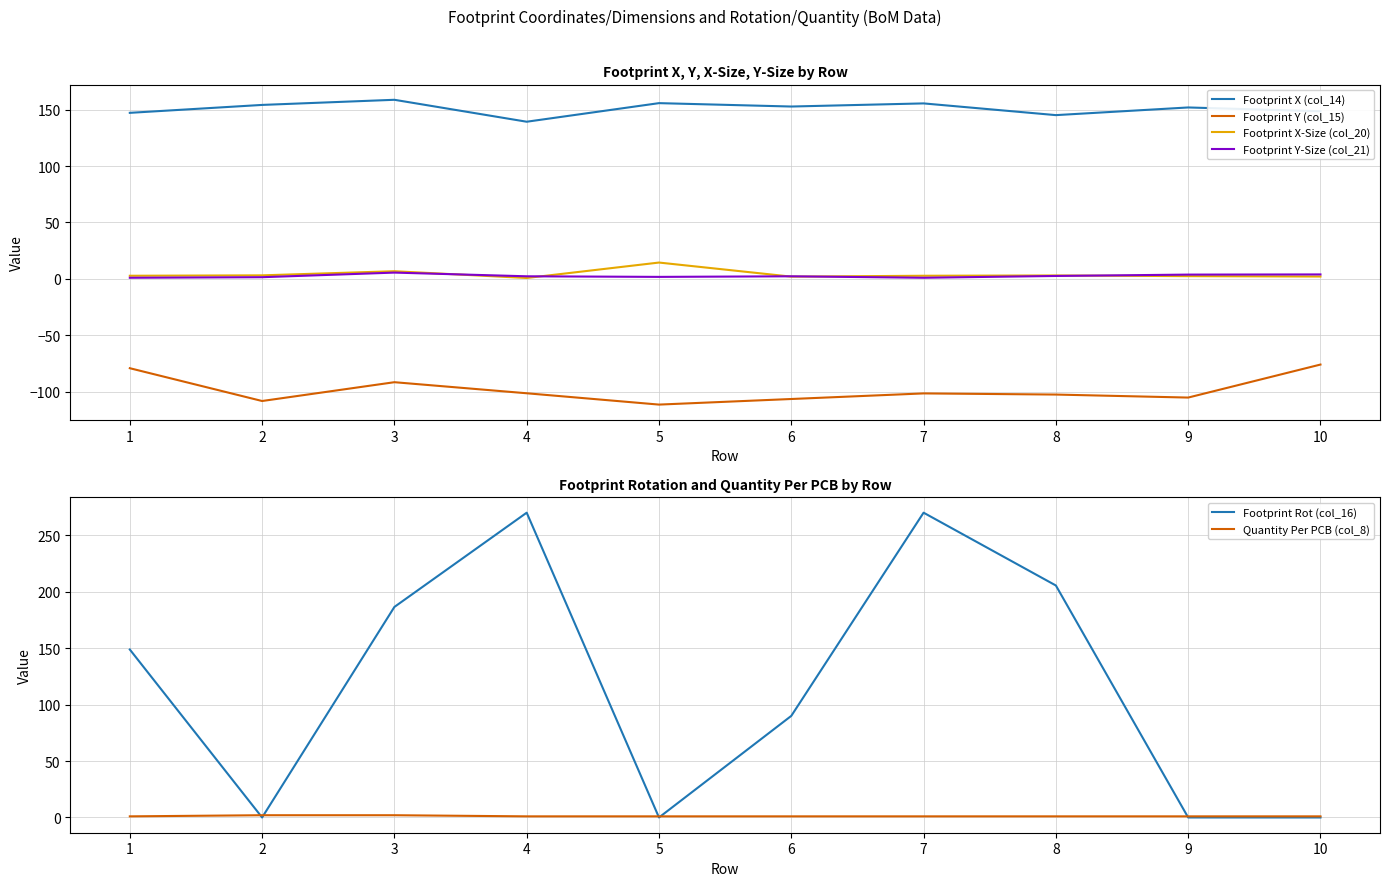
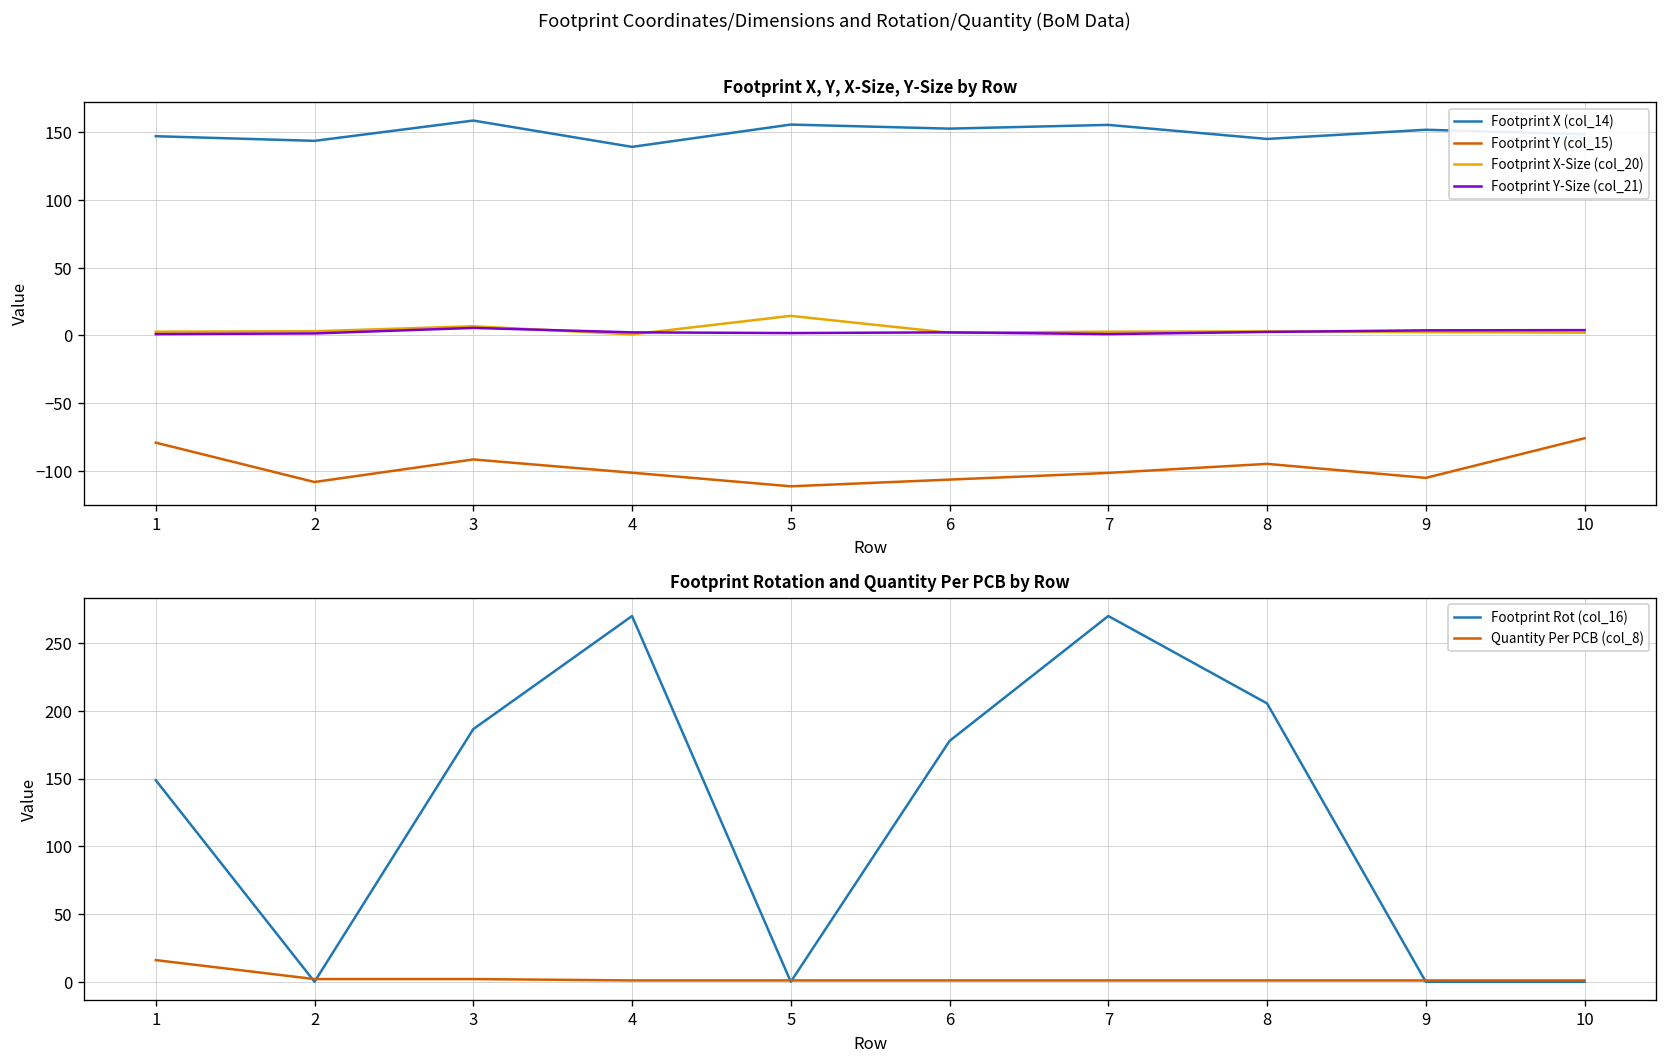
  {
    "Footprint X, Y, X-Size, Y-Size by Row": {
      "Footprint X (col_14)": {
        "1": 147,
-       "2": 154,
+       "2": 144,
        "3": 159,
        "4": 139,
        "5": 156,
        "6": 153,
        "7": 155,
        "8": 145,
        "9": 152
      },
      "Footprint Y (col_15)": {
        "1": -79,
        "2": -108,
        "3": -92,
        "4": -101,
        "5": -111,
        "6": -106,
        "7": -101,
-       "8": -102,
+       "8": -95,
        "9": -105,
        "10": -76
      },
      "Footprint X-Size (col_20)": {
        "5": 14
      },
      "Footprint Y-Size (col_21)": {
        "5": 2
      }
    },
    "Footprint Rotation and Quantity Per PCB by Row": {
      "Footprint Rot (col_16)": {
        "1": 149,
        "3": 187,
        "4": 270,
-       "6": 90,
+       "6": 178,
        "7": 270,
        "8": 206
      },
      "Quantity Per PCB (col_8)": {
-       "1": 1,
+       "1": 16,
        "3": 2,
        "4": 1,
        "6": 1,
        "7": 1,
        "8": 1
      }
    }
  }
